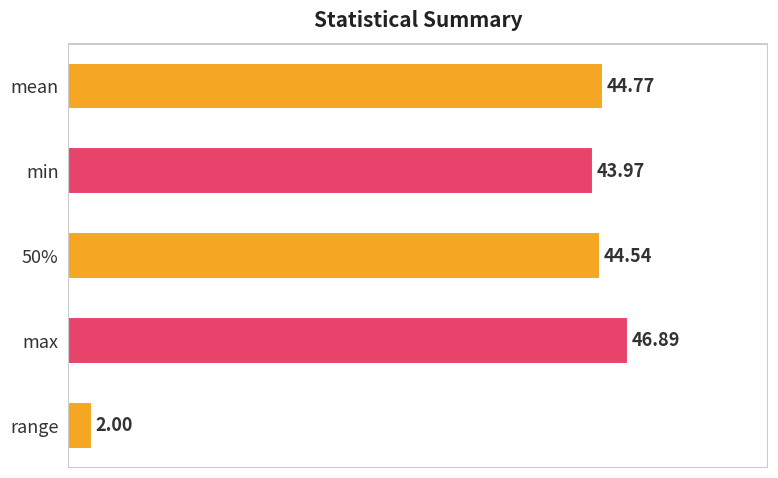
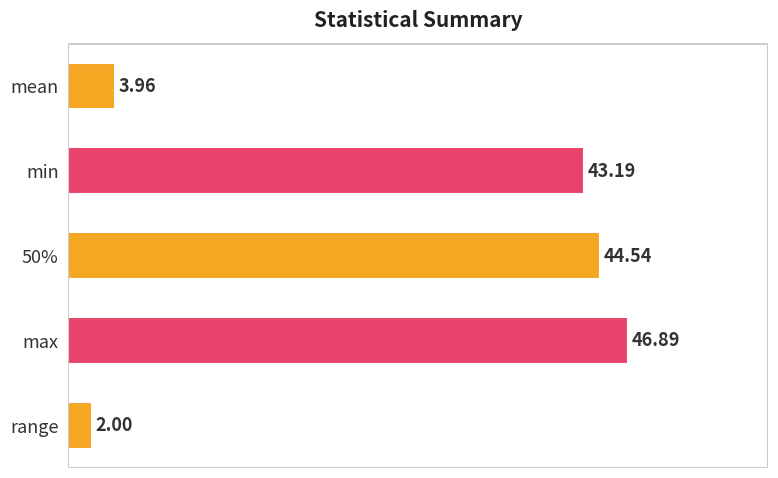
  {
-   "mean": 44.77,
-   "min": 43.97,
+   "mean": 3.96,
+   "min": 43.19,
    "50%": 44.54,
    "max": 46.89,
    "range": 2.00
  }
